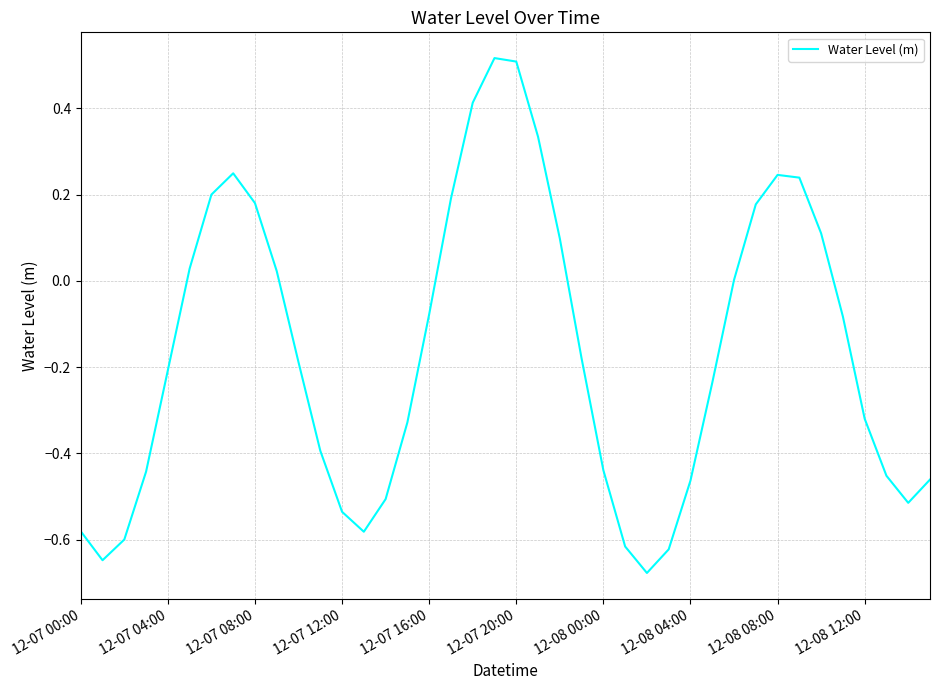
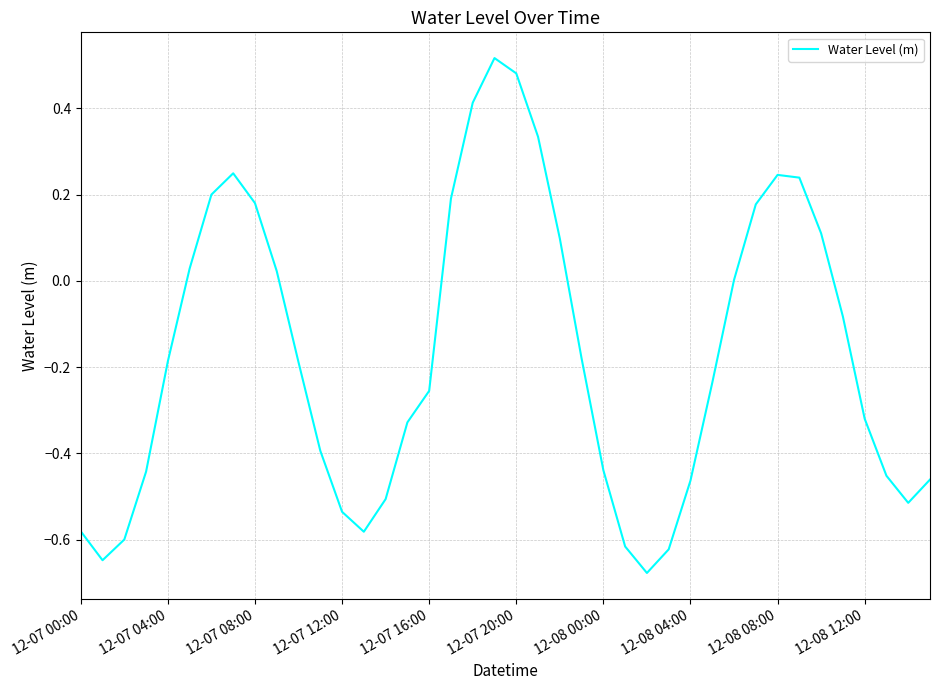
  {
    "12-07 00:00": -0.58,
-   "12-07 04:00": -0.21,
+   "12-07 04:00": -0.19,
    "12-07 08:00": 0.18,
    "12-07 12:00": -0.54,
-   "12-07 16:00": -0.08,
-   "12-07 20:00": 0.51,
+   "12-07 16:00": -0.25,
+   "12-07 20:00": 0.48,
    "12-08 00:00": -0.44,
    "12-08 04:00": -0.46,
    "12-08 08:00": 0.25,
    "12-08 12:00": -0.32
  }
